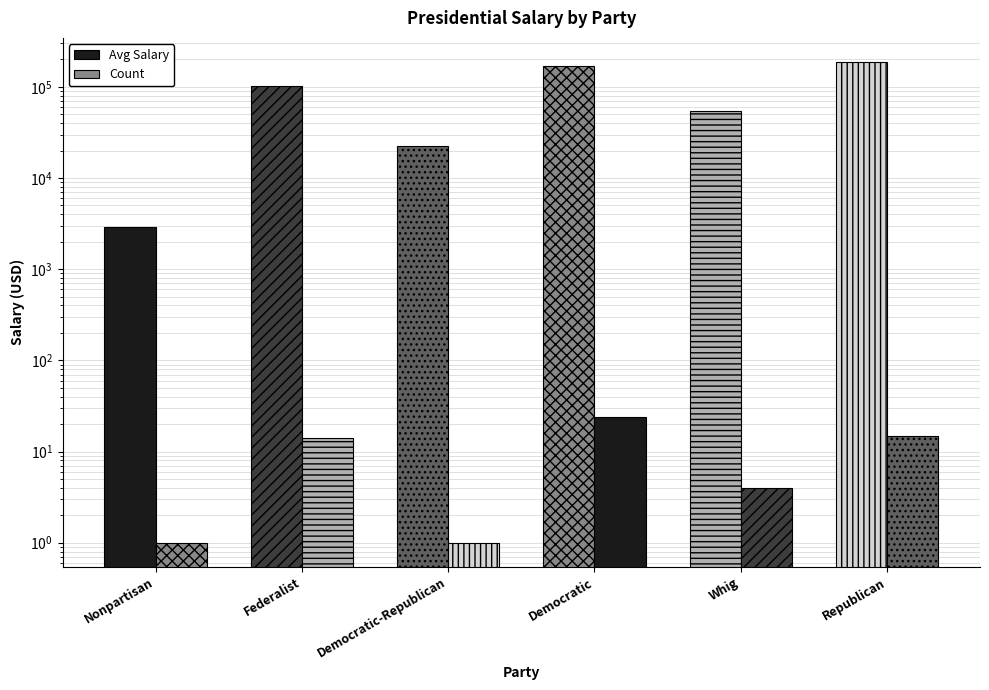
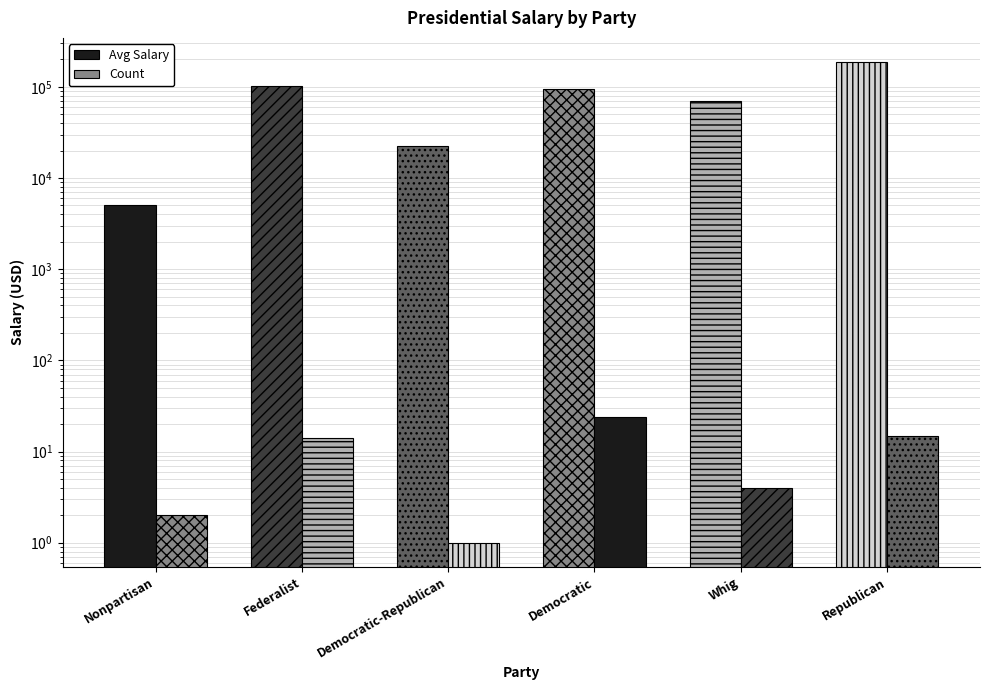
  {
    "Avg Salary": {
-     "Nonpartisan": 2900,
+     "Nonpartisan": 5000,
      "Federalist": 100000,
      "Democratic-Republican": 23000,
-     "Democratic": 170000,
-     "Whig": 60000,
+     "Democratic": 100000,
+     "Whig": 70000,
      "Republican": 190000
    },
    "Count": {
-     "Nonpartisan": 1,
+     "Nonpartisan": 2,
      "Federalist": 14,
      "Democratic-Republican": 1,
      "Democratic": 24,
      "Whig": 4,
      "Republican": 15
    }
  }
